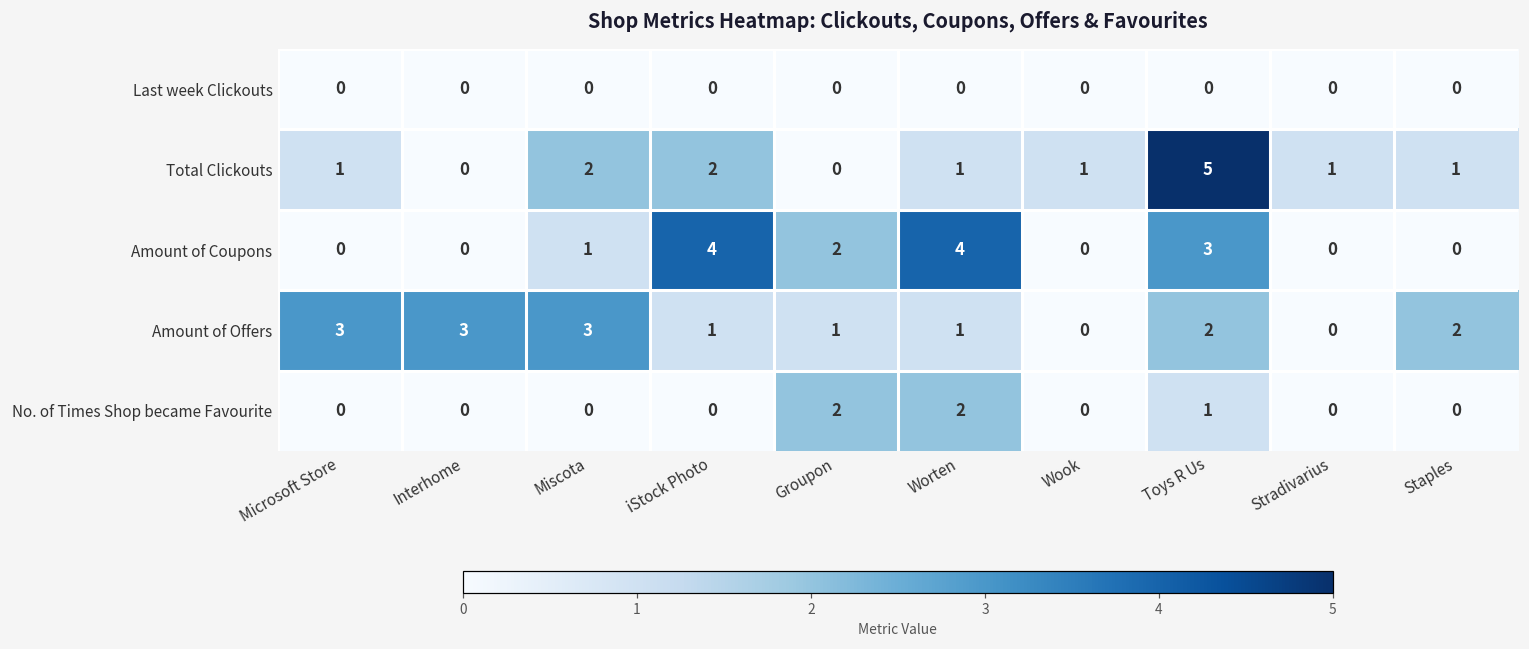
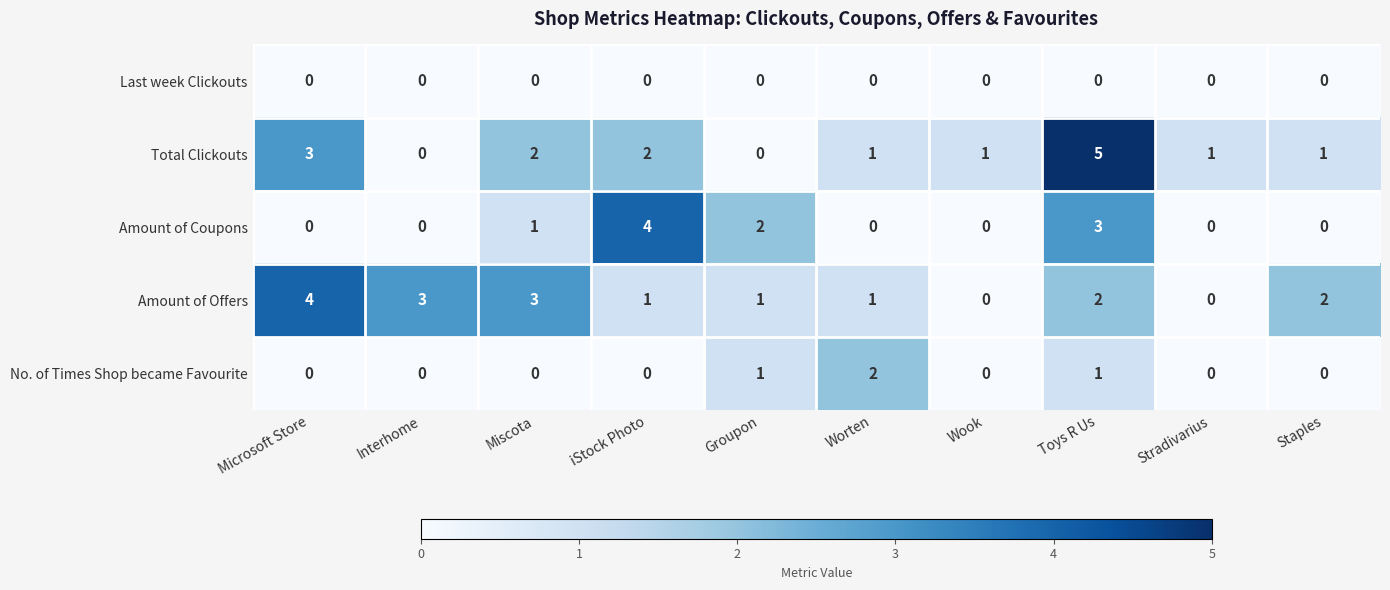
  {
    "Last week Clickouts": {
      "Microsoft Store": 0,
      "Interhome": 0,
      "Miscota": 0,
      "iStock Photo": 0,
      "Groupon": 0,
      "Worten": 0,
      "Wook": 0,
      "Toys R Us": 0,
      "Stradivarius": 0,
      "Staples": 0
    },
    "Total Clickouts": {
-     "Microsoft Store": 1,
+     "Microsoft Store": 3,
      "Interhome": 0,
      "Miscota": 2,
      "iStock Photo": 2,
      "Groupon": 0,
      "Worten": 1,
      "Wook": 1,
      "Toys R Us": 5,
      "Stradivarius": 1,
      "Staples": 1
    },
    "Amount of Coupons": {
      "Microsoft Store": 0,
      "Interhome": 0,
      "Miscota": 1,
      "iStock Photo": 4,
      "Groupon": 2,
-     "Worten": 4,
+     "Worten": 0,
      "Wook": 0,
      "Toys R Us": 3,
      "Stradivarius": 0,
      "Staples": 0
    },
    "Amount of Offers": {
-     "Microsoft Store": 3,
+     "Microsoft Store": 4,
      "Interhome": 3,
      "Miscota": 3,
      "iStock Photo": 1,
      "Groupon": 1,
      "Worten": 1,
      "Wook": 0,
      "Toys R Us": 2,
      "Stradivarius": 0,
      "Staples": 2
    },
    "No. of Times Shop became Favourite": {
      "Microsoft Store": 0,
      "Interhome": 0,
      "Miscota": 0,
      "iStock Photo": 0,
-     "Groupon": 2,
+     "Groupon": 1,
      "Worten": 2,
      "Wook": 0,
      "Toys R Us": 1,
      "Stradivarius": 0,
      "Staples": 0
    }
  }
